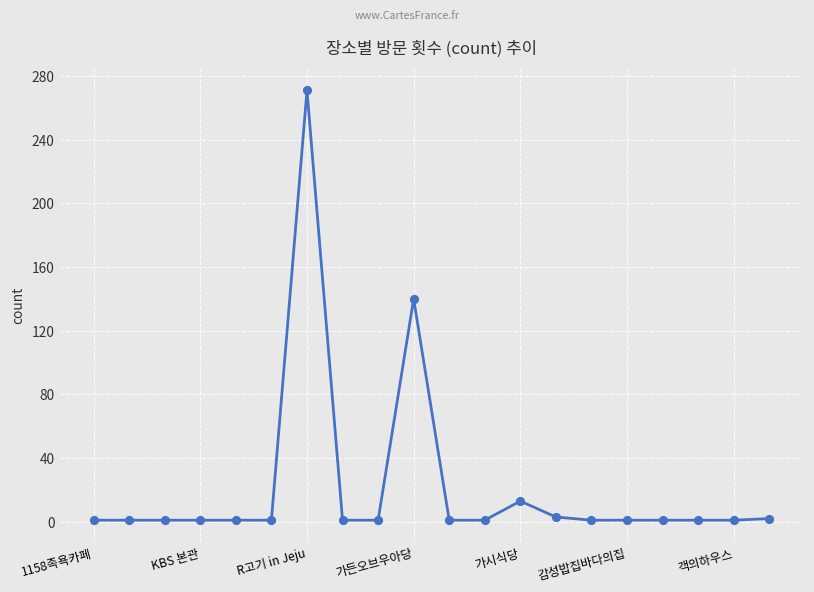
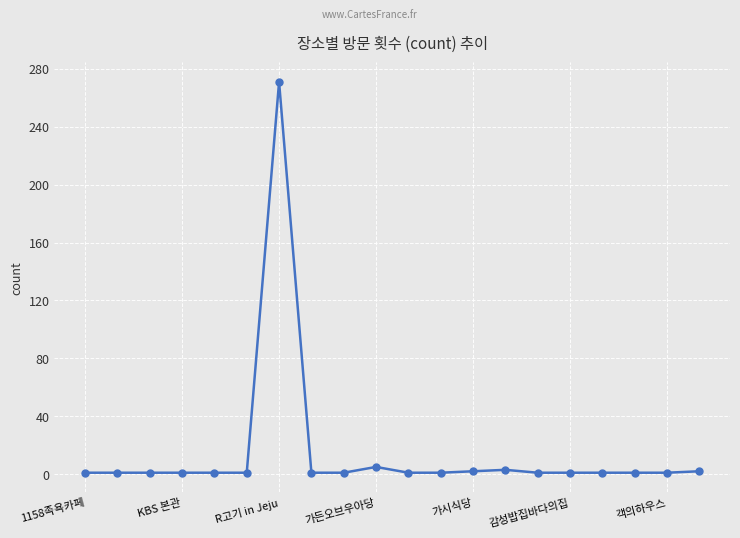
  {
    "1158족욕카페": 1,
    "KBS 본관": 1,
    "R고기 in Jeju": 271,
-   "가든오브우아당": 140,
-   "가시식당": 13,
+   "가든오브우아당": 5,
+   "가시식당": 2,
    "감성밥집바다의집": 1,
    "객의하우스": 1
  }
